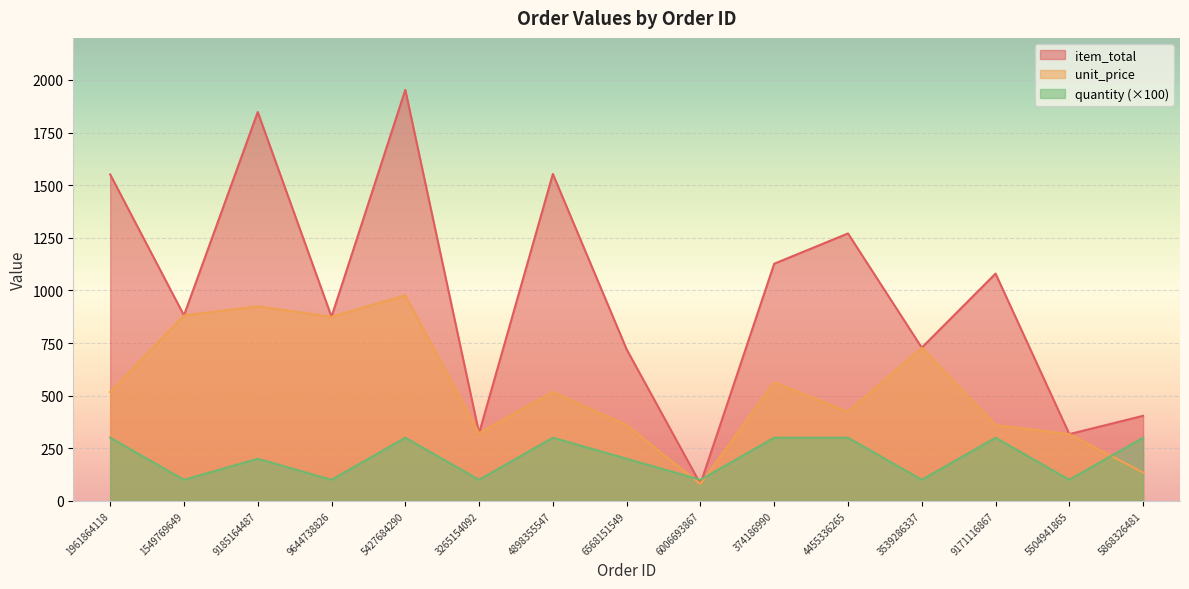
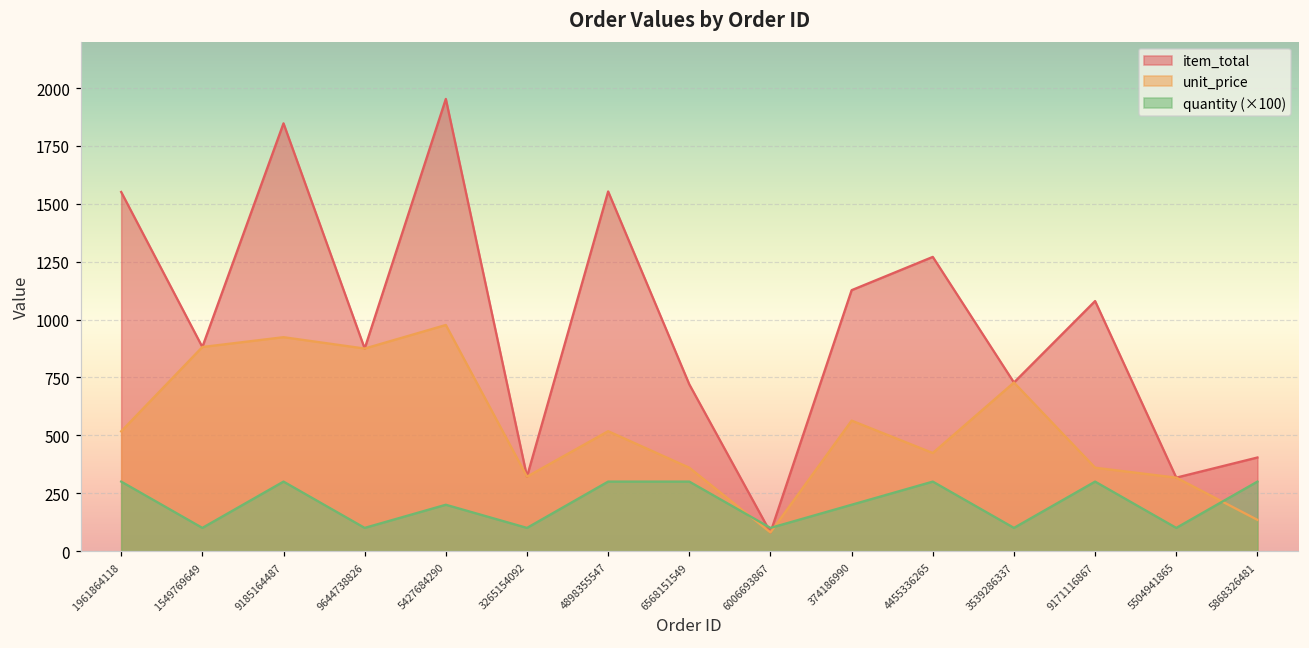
  {
    "quantity (×100)": {
      "1961864118": 300,
      "1549769649": 100,
-     "9185164487": 200,
+     "9185164487": 300,
      "9644738826": 100,
-     "5427684290": 300,
+     "5427684290": 200,
      "3265154092": 100,
      "4898355547": 300,
-     "6568151549": 200,
+     "6568151549": 300,
      "6006693867": 100,
-     "374186990": 300,
+     "374186990": 200,
      "4455336265": 300,
      "3539286337": 100,
      "9171116867": 300,
      "5504941865": 100,
      "5868326481": 300
    }
  }
